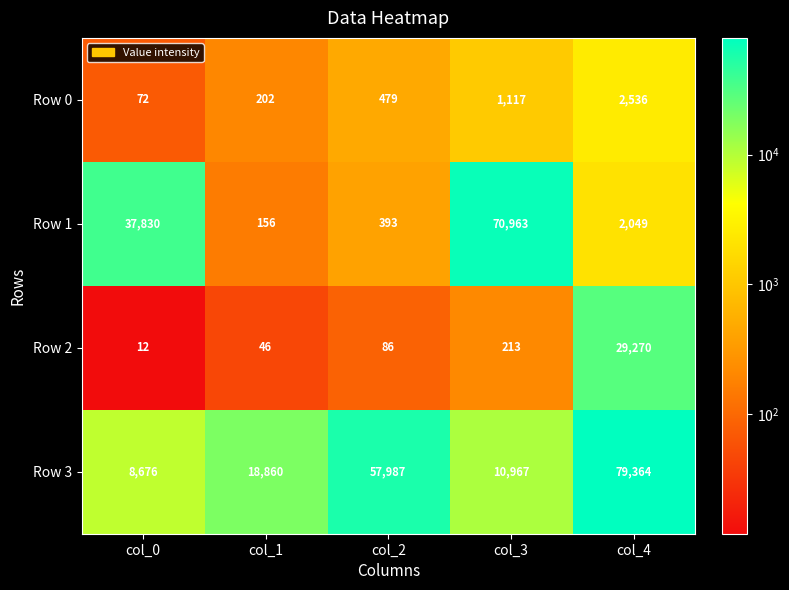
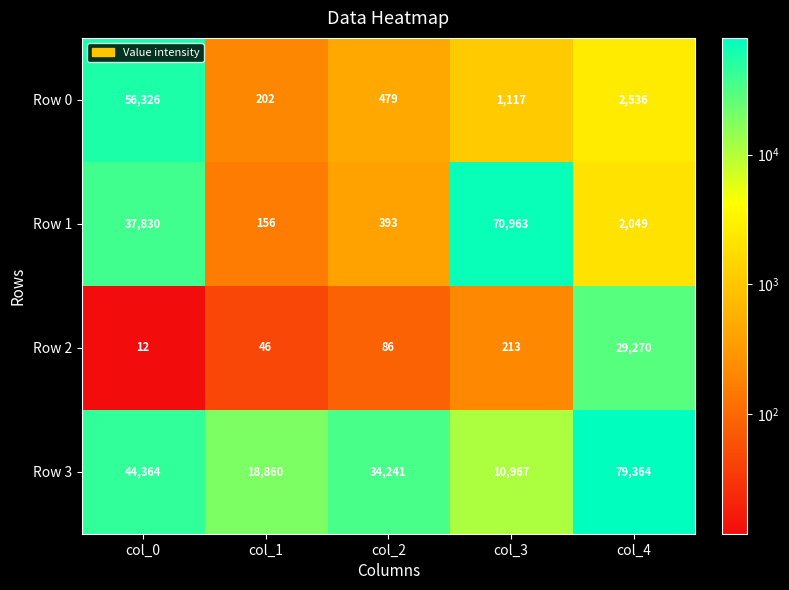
  {
    "Row 0": {
-     "col_0": "72",
+     "col_0": "56,326",
      "col_1": "202",
      "col_2": "479",
      "col_3": "1,117",
      "col_4": "2,536"
    },
    "Row 1": {
      "col_0": "37,830",
      "col_1": "156",
      "col_2": "393",
      "col_3": "70,963",
      "col_4": "2,049"
    },
    "Row 2": {
      "col_0": "12",
      "col_1": "46",
      "col_2": "86",
      "col_3": "213",
      "col_4": "29,270"
    },
    "Row 3": {
-     "col_0": "8,676",
+     "col_0": "44,364",
      "col_1": "18,860",
-     "col_2": "57,987",
+     "col_2": "34,241",
      "col_3": "10,967",
      "col_4": "79,364"
    }
  }
